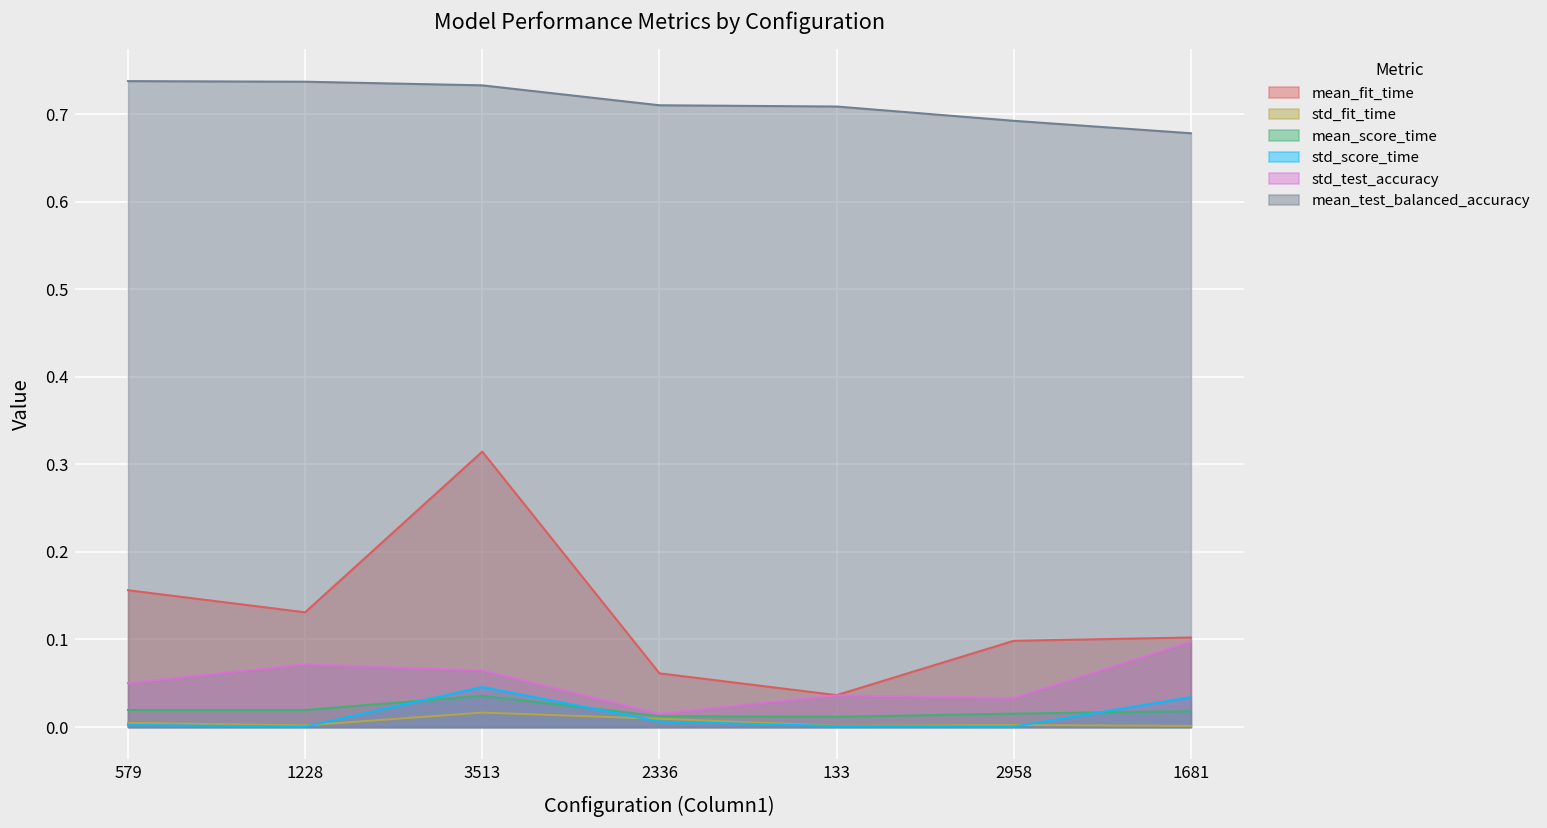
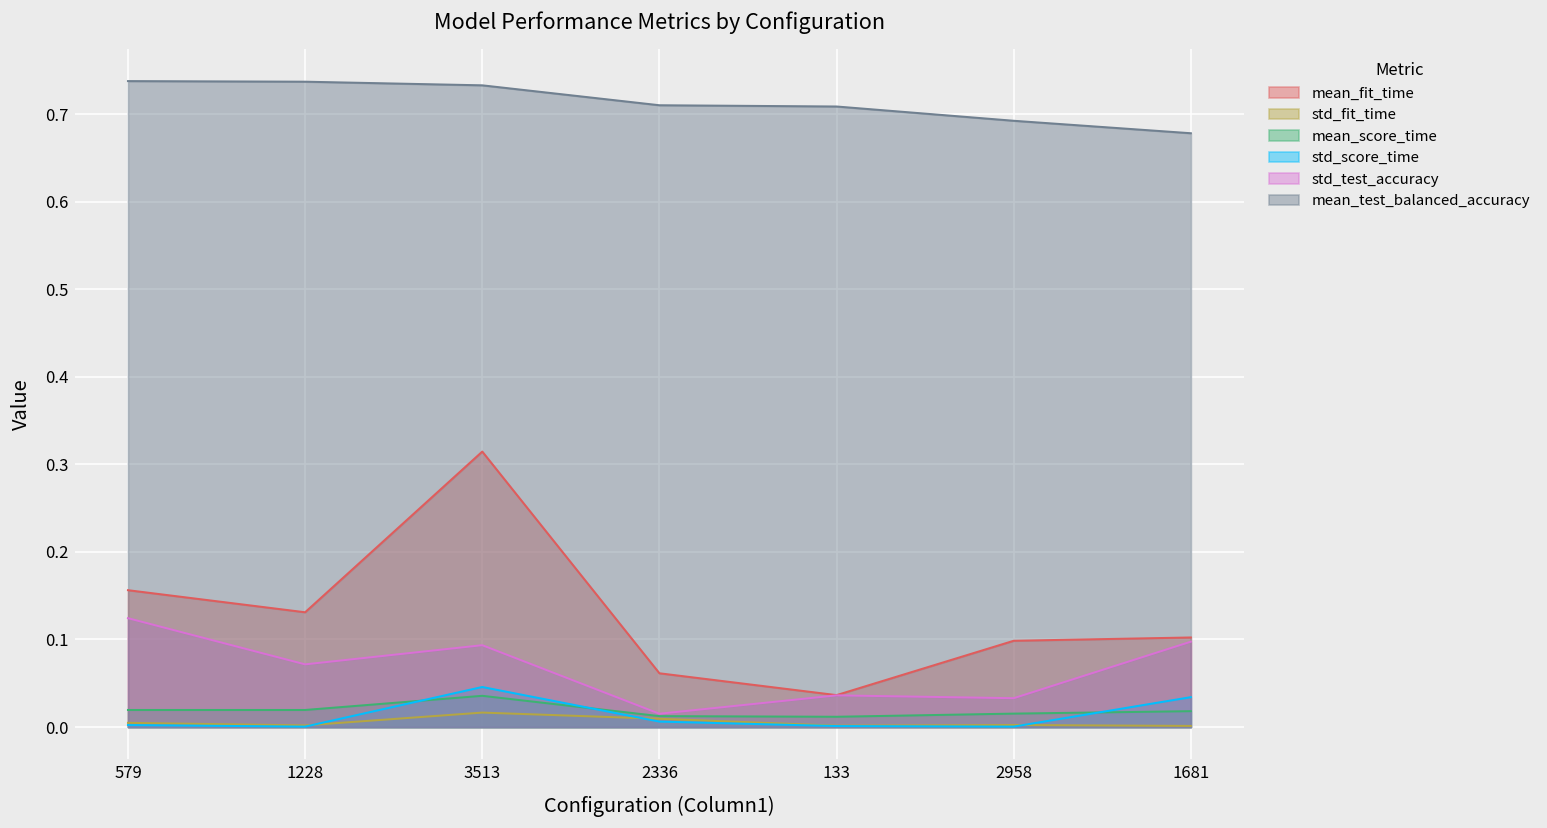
  {
    "std_score_time": {
      "3513": 0.05,
      "1681": 0.03
    },
    "std_test_accuracy": {
-     "579": 0.05,
+     "579": 0.12,
      "1228": 0.07,
-     "3513": 0.06,
+     "3513": 0.09,
      "2958": 0.03,
      "1681": 0.10
    }
  }
